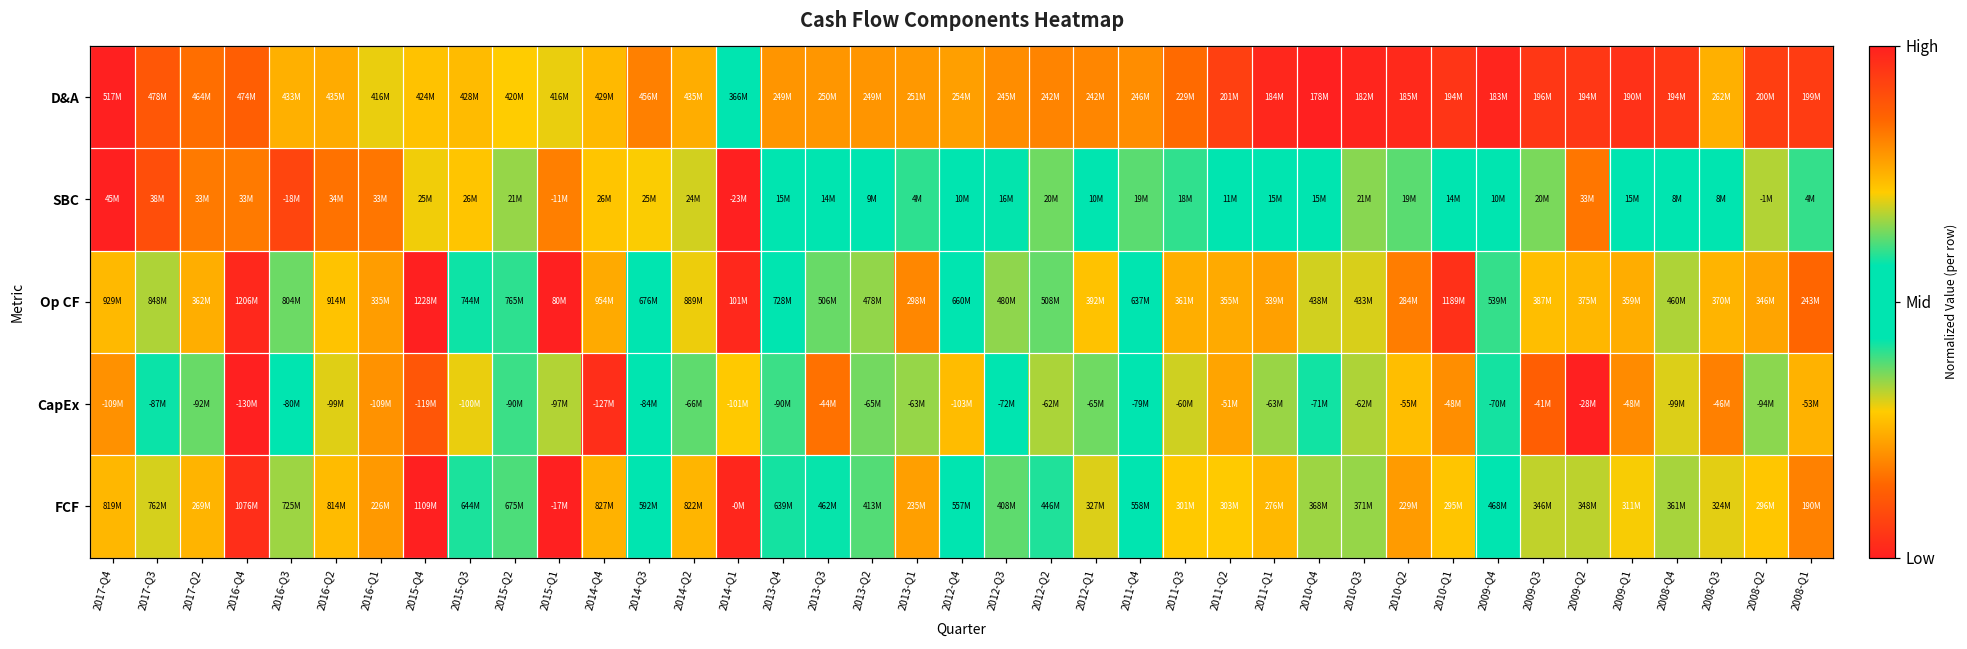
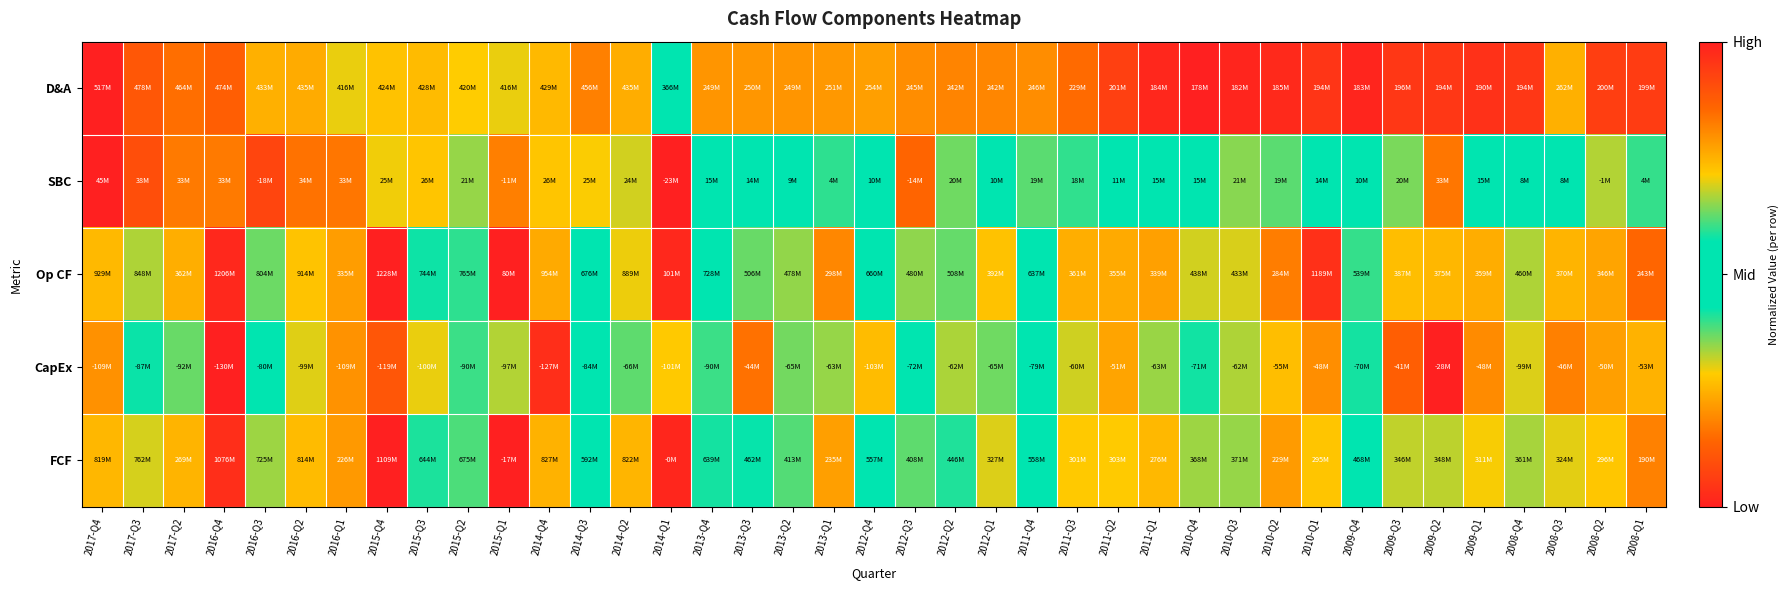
  {
    "D&A": {
      "2017-Q4": "517M",
      "2017-Q3": "478M",
      "2017-Q2": "464M",
      "2016-Q4": "474M",
      "2016-Q3": "433M",
      "2016-Q2": "435M",
      "2016-Q1": "416M",
      "2015-Q4": "424M",
      "2015-Q3": "428M",
      "2015-Q2": "420M",
      "2015-Q1": "416M",
      "2014-Q4": "429M",
      "2014-Q3": "456M",
      "2014-Q2": "435M",
      "2014-Q1": "366M",
      "2013-Q4": "249M",
      "2013-Q3": "250M",
      "2013-Q2": "249M",
      "2013-Q1": "251M",
      "2012-Q4": "254M",
      "2012-Q3": "245M",
      "2012-Q2": "242M",
      "2012-Q1": "242M",
      "2011-Q4": "246M",
      "2011-Q3": "229M",
      "2011-Q2": "201M",
      "2011-Q1": "184M",
      "2010-Q4": "178M",
      "2010-Q3": "182M",
      "2010-Q2": "185M",
      "2010-Q1": "194M",
      "2009-Q4": "183M",
      "2009-Q3": "196M",
      "2009-Q2": "194M",
      "2009-Q1": "190M",
      "2008-Q4": "194M",
      "2008-Q3": "262M",
      "2008-Q2": "200M",
      "2008-Q1": "199M"
    },
    "SBC": {
      "2017-Q4": "45M",
      "2017-Q3": "38M",
      "2017-Q2": "33M",
      "2016-Q4": "33M",
      "2016-Q3": "-18M",
      "2016-Q2": "34M",
      "2016-Q1": "33M",
      "2015-Q4": "25M",
      "2015-Q3": "26M",
      "2015-Q2": "21M",
      "2015-Q1": "-11M",
      "2014-Q4": "26M",
      "2014-Q3": "25M",
      "2014-Q2": "24M",
      "2014-Q1": "-23M",
      "2013-Q4": "15M",
      "2013-Q3": "14M",
      "2013-Q2": "9M",
      "2013-Q1": "4M",
      "2012-Q4": "10M",
-     "2012-Q3": "16M",
+     "2012-Q3": "-14M",
      "2012-Q2": "20M",
      "2012-Q1": "10M",
      "2011-Q4": "19M",
      "2011-Q3": "18M",
      "2011-Q2": "11M",
      "2011-Q1": "15M",
      "2010-Q4": "15M",
      "2010-Q3": "21M",
      "2010-Q2": "19M",
      "2010-Q1": "14M",
      "2009-Q4": "10M",
      "2009-Q3": "20M",
      "2009-Q2": "33M",
      "2009-Q1": "15M",
      "2008-Q4": "8M",
      "2008-Q3": "8M",
      "2008-Q2": "-1M",
      "2008-Q1": "4M"
    },
    "Op CF": {
      "2017-Q4": "929M",
      "2017-Q3": "848M",
      "2017-Q2": "362M",
      "2016-Q4": "1206M",
      "2016-Q3": "804M",
      "2016-Q2": "914M",
      "2016-Q1": "335M",
      "2015-Q4": "1228M",
      "2015-Q3": "744M",
      "2015-Q2": "765M",
      "2015-Q1": "80M",
      "2014-Q4": "954M",
      "2014-Q3": "676M",
      "2014-Q2": "889M",
      "2014-Q1": "101M",
      "2013-Q4": "728M",
      "2013-Q3": "506M",
      "2013-Q2": "478M",
      "2013-Q1": "298M",
      "2012-Q4": "660M",
      "2012-Q3": "480M",
      "2012-Q2": "508M",
      "2012-Q1": "392M",
      "2011-Q4": "637M",
      "2011-Q3": "361M",
      "2011-Q2": "355M",
      "2011-Q1": "339M",
      "2010-Q4": "438M",
      "2010-Q3": "433M",
      "2010-Q2": "284M",
      "2010-Q1": "1189M",
      "2009-Q4": "539M",
      "2009-Q3": "387M",
      "2009-Q2": "375M",
      "2009-Q1": "359M",
      "2008-Q4": "460M",
      "2008-Q3": "370M",
      "2008-Q2": "346M",
      "2008-Q1": "243M"
    },
    "CapEx": {
      "2017-Q4": "-109M",
      "2017-Q3": "-87M",
      "2017-Q2": "-92M",
      "2016-Q4": "-130M",
      "2016-Q3": "-80M",
      "2016-Q2": "-99M",
      "2016-Q1": "-109M",
      "2015-Q4": "-119M",
      "2015-Q3": "-100M",
      "2015-Q2": "-90M",
      "2015-Q1": "-97M",
      "2014-Q4": "-127M",
      "2014-Q3": "-84M",
      "2014-Q2": "-66M",
      "2014-Q1": "-101M",
      "2013-Q4": "-90M",
      "2013-Q3": "-44M",
      "2013-Q2": "-65M",
      "2013-Q1": "-63M",
      "2012-Q4": "-103M",
      "2012-Q3": "-72M",
      "2012-Q2": "-62M",
      "2012-Q1": "-65M",
      "2011-Q4": "-79M",
      "2011-Q3": "-60M",
      "2011-Q2": "-51M",
      "2011-Q1": "-63M",
      "2010-Q4": "-71M",
      "2010-Q3": "-62M",
      "2010-Q2": "-55M",
      "2010-Q1": "-48M",
      "2009-Q4": "-70M",
      "2009-Q3": "-41M",
      "2009-Q2": "-28M",
      "2009-Q1": "-48M",
      "2008-Q4": "-99M",
      "2008-Q3": "-46M",
-     "2008-Q2": "-94M",
+     "2008-Q2": "-50M",
      "2008-Q1": "-53M"
    },
    "FCF": {
      "2017-Q4": "819M",
      "2017-Q3": "762M",
      "2017-Q2": "269M",
      "2016-Q4": "1076M",
      "2016-Q3": "725M",
      "2016-Q2": "814M",
      "2016-Q1": "226M",
      "2015-Q4": "1109M",
      "2015-Q3": "644M",
      "2015-Q2": "675M",
      "2015-Q1": "-17M",
      "2014-Q4": "827M",
      "2014-Q3": "592M",
      "2014-Q2": "822M",
      "2014-Q1": "-0M",
      "2013-Q4": "639M",
      "2013-Q3": "462M",
      "2013-Q2": "413M",
      "2013-Q1": "235M",
      "2012-Q4": "557M",
      "2012-Q3": "408M",
      "2012-Q2": "446M",
      "2012-Q1": "327M",
      "2011-Q4": "558M",
      "2011-Q3": "301M",
      "2011-Q2": "303M",
      "2011-Q1": "276M",
      "2010-Q4": "368M",
      "2010-Q3": "371M",
      "2010-Q2": "229M",
      "2010-Q1": "295M",
      "2009-Q4": "468M",
      "2009-Q3": "346M",
      "2009-Q2": "348M",
      "2009-Q1": "311M",
      "2008-Q4": "361M",
      "2008-Q3": "324M",
      "2008-Q2": "296M",
      "2008-Q1": "190M"
    }
  }
